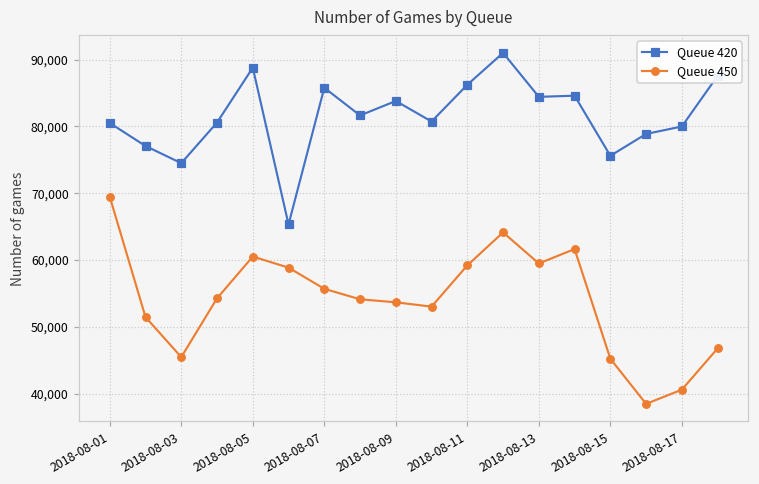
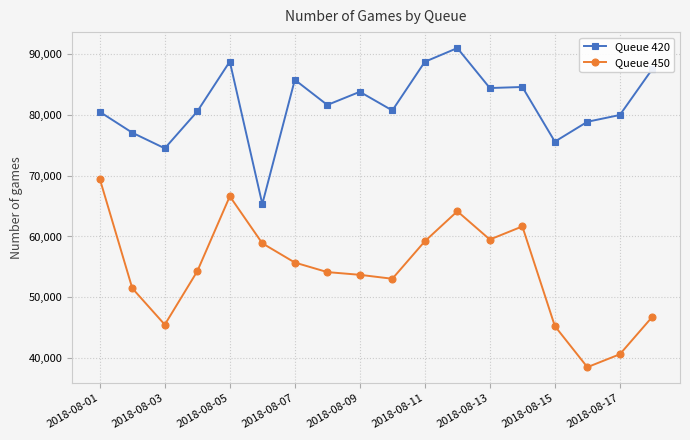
  {
    "Queue 420": {
      "2018-08-01": "81,000",
      "2018-08-03": "75,000",
      "2018-08-05": "89,000",
      "2018-08-07": "86,000",
      "2018-08-09": "84,000",
-     "2018-08-11": "86,000",
+     "2018-08-11": "89,000",
      "2018-08-13": "84,000",
      "2018-08-15": "76,000",
      "2018-08-17": "80,000"
    },
    "Queue 450": {
      "2018-08-01": "69,000",
      "2018-08-03": "45,000",
-     "2018-08-05": "61,000",
+     "2018-08-05": "67,000",
      "2018-08-07": "56,000",
      "2018-08-09": "54,000",
      "2018-08-11": "59,000",
      "2018-08-13": "59,000",
      "2018-08-15": "45,000",
      "2018-08-17": "41,000"
    }
  }
